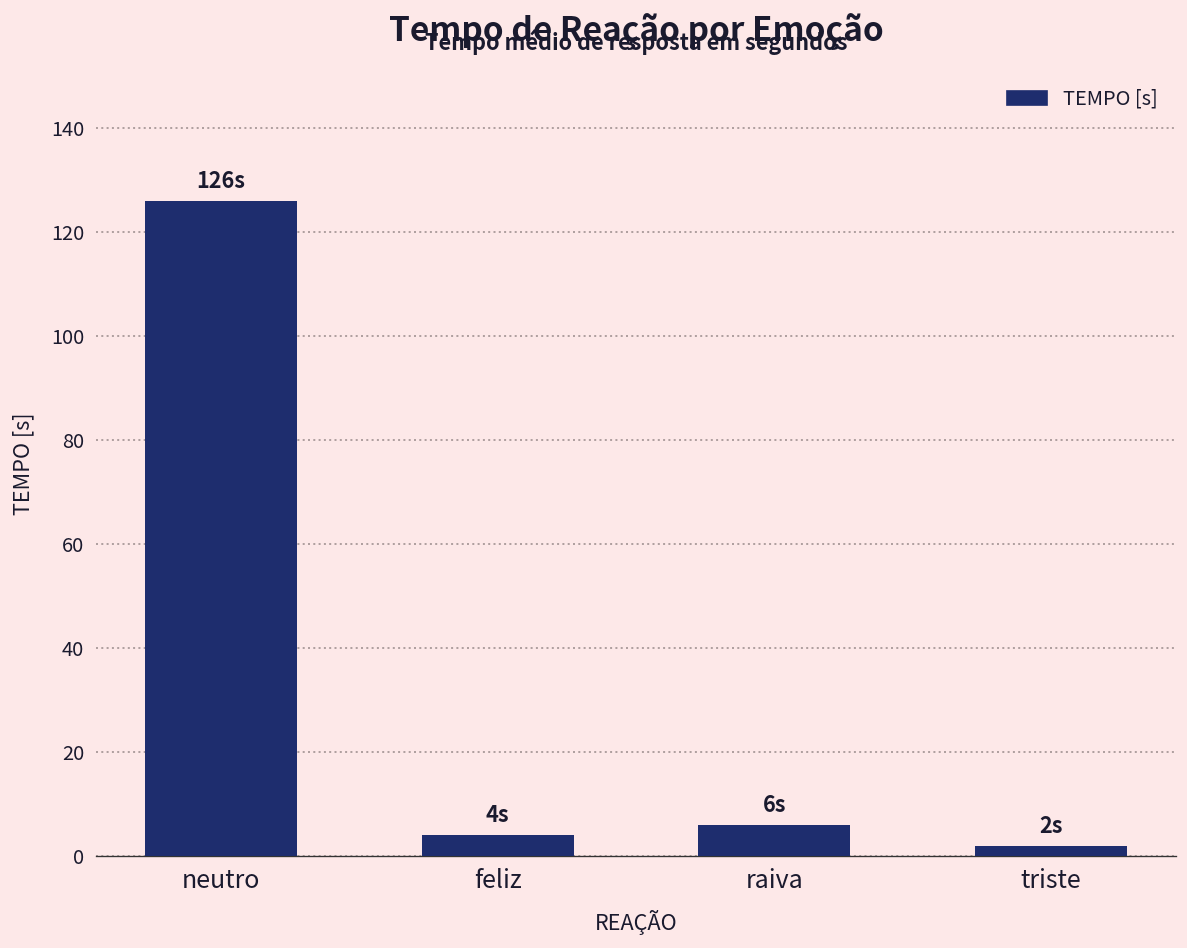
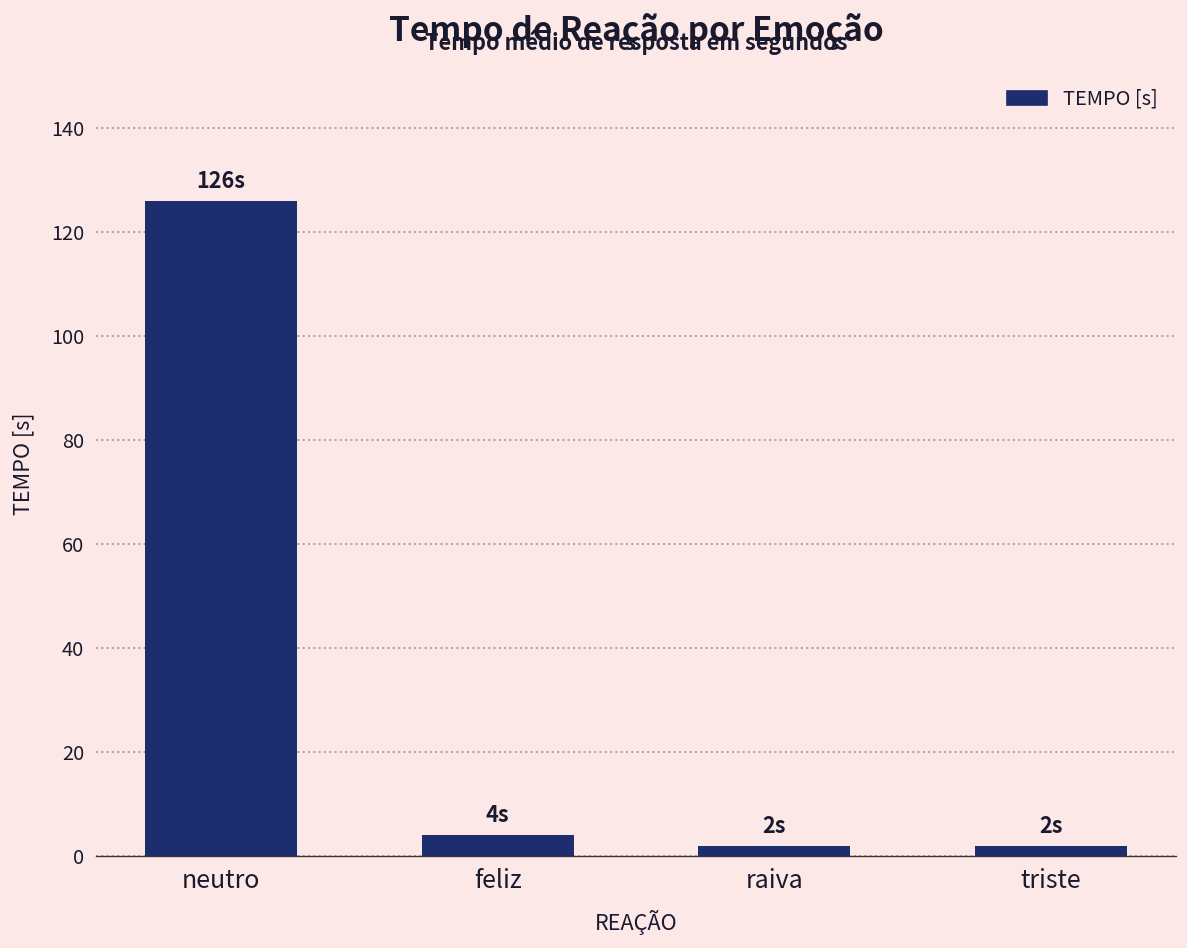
  {
    "neutro": "126s",
    "feliz": "4s",
-   "raiva": "6s",
+   "raiva": "2s",
    "triste": "2s"
  }
